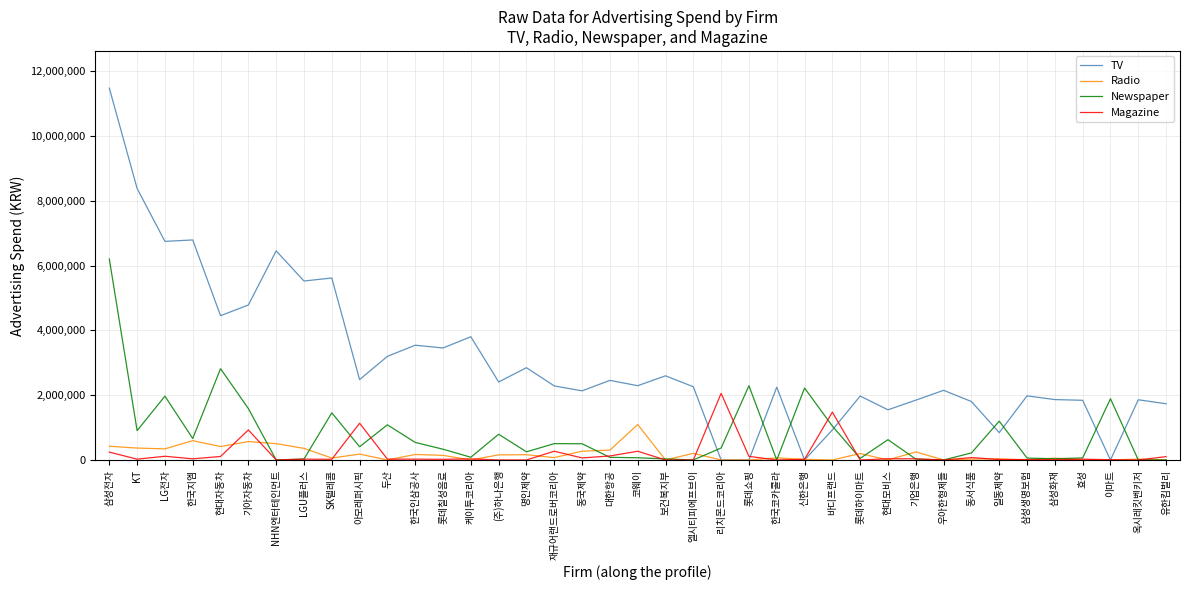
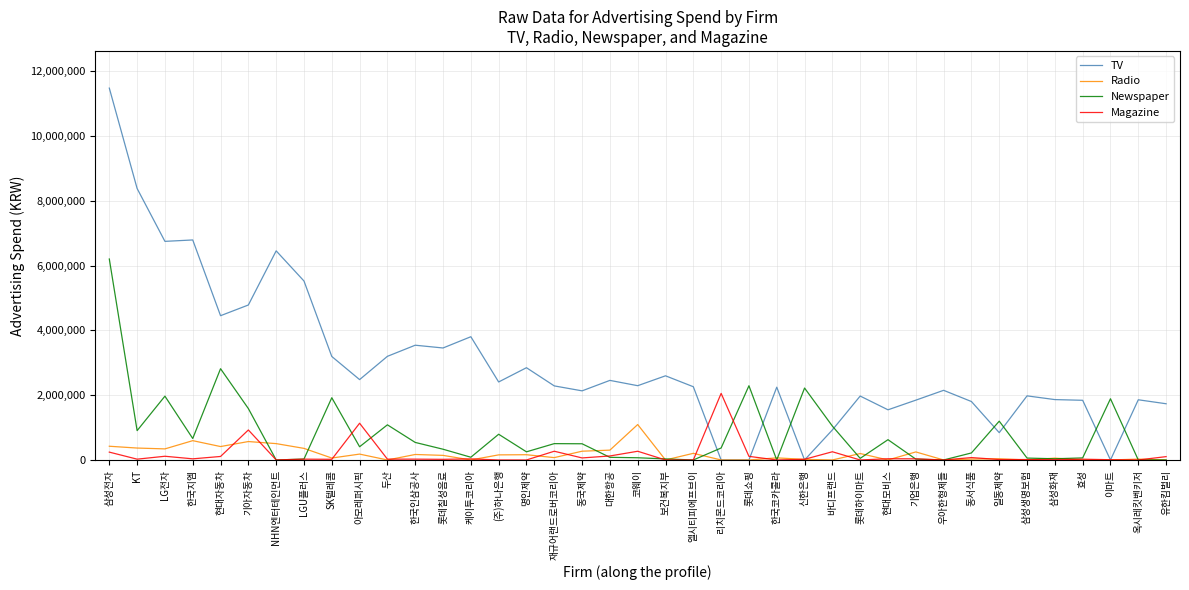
  {
    "TV": {
      "삼성전자": "11,500,000",
      "KT": "8,400,000",
      "LG전자": "6,700,000",
      "한국지엠": "6,800,000",
      "현대자동차": "4,500,000",
      "기아자동차": "4,800,000",
      "NHN엔터테인먼트": "6,500,000",
      "LGU플러스": "5,500,000",
-     "SK텔레콤": "5,600,000",
+     "SK텔레콤": "3,200,000",
      "아모레퍼시픽": "2,500,000",
      "두산": "3,200,000",
      "한국인삼공사": "3,500,000",
      "롯데칠성음료": "3,500,000",
      "케이투코리아": "3,800,000",
      "(주)하나은행": "2,400,000",
      "명인제약": "2,800,000",
      "재규어랜드로버코리아": "2,300,000",
      "동국제약": "2,100,000",
      "대한항공": "2,500,000",
      "코웨이": "2,300,000",
      "보건복지부": "2,600,000",
      "엘시티피에프브이": "2,300,000",
      "한국코카콜라": "2,200,000",
      "바디프랜드": "900,000",
      "롯데하이마트": "2,000,000",
      "현대모비스": "1,500,000",
      "기업은행": "1,800,000",
      "우아한형제들": "2,200,000",
      "동서식품": "1,800,000",
      "일동제약": "800,000",
      "삼성생명보험": "2,000,000",
      "삼성화재": "1,900,000",
      "효성": "1,800,000",
      "옥시레킷벤키저": "1,900,000",
      "유한킴벌리": "1,700,000"
    },
    "Radio": {
      "삼성전자": "400,000",
      "KT": "400,000",
      "LG전자": "300,000",
      "현대자동차": "400,000",
      "기아자동차": "600,000",
      "NHN엔터테인먼트": "500,000",
      "LGU플러스": "400,000",
      "아모레퍼시픽": "200,000",
      "한국인삼공사": "200,000",
      "롯데칠성음료": "100,000",
      "(주)하나은행": "200,000",
      "명인제약": "200,000",
      "재규어랜드로버코리아": "100,000",
      "동국제약": "300,000",
      "대한항공": "300,000",
      "코웨이": "1,100,000",
      "엘시티피에프브이": "200,000",
      "바디프랜드": "0",
      "롯데하이마트": "200,000",
      "기업은행": "200,000"
    },
    "Newspaper": {
      "삼성전자": "6,200,000",
      "KT": "900,000",
      "LG전자": "2,000,000",
      "현대자동차": "2,800,000",
      "기아자동차": "1,600,000",
-     "SK텔레콤": "1,500,000",
+     "SK텔레콤": "1,900,000",
      "아모레퍼시픽": "400,000",
      "두산": "1,100,000",
      "한국인삼공사": "500,000",
      "롯데칠성음료": "300,000",
      "(주)하나은행": "800,000",
      "명인제약": "300,000",
      "재규어랜드로버코리아": "500,000",
      "동국제약": "500,000",
      "코웨이": "100,000",
      "리치몬드코리아": "400,000",
      "롯데쇼핑": "2,300,000",
      "신한은행": "2,200,000",
      "바디프랜드": "1,000,000",
      "현대모비스": "600,000",
      "동서식품": "200,000",
      "일동제약": "1,200,000",
      "이마트": "1,900,000"
    },
    "Magazine": {
      "삼성전자": "200,000",
      "KT": "0",
      "LG전자": "100,000",
      "한국지엠": "0",
      "현대자동차": "100,000",
      "기아자동차": "900,000",
      "아모레퍼시픽": "1,100,000",
      "한국인삼공사": "0",
      "롯데칠성음료": "0",
      "(주)하나은행": "0",
      "명인제약": "0",
      "재규어랜드로버코리아": "300,000",
      "동국제약": "100,000",
      "코웨이": "300,000",
      "리치몬드코리아": "2,100,000",
      "롯데쇼핑": "100,000",
-     "바디프랜드": "1,500,000",
+     "바디프랜드": "300,000",
      "유한킴벌리": "100,000"
    }
  }
